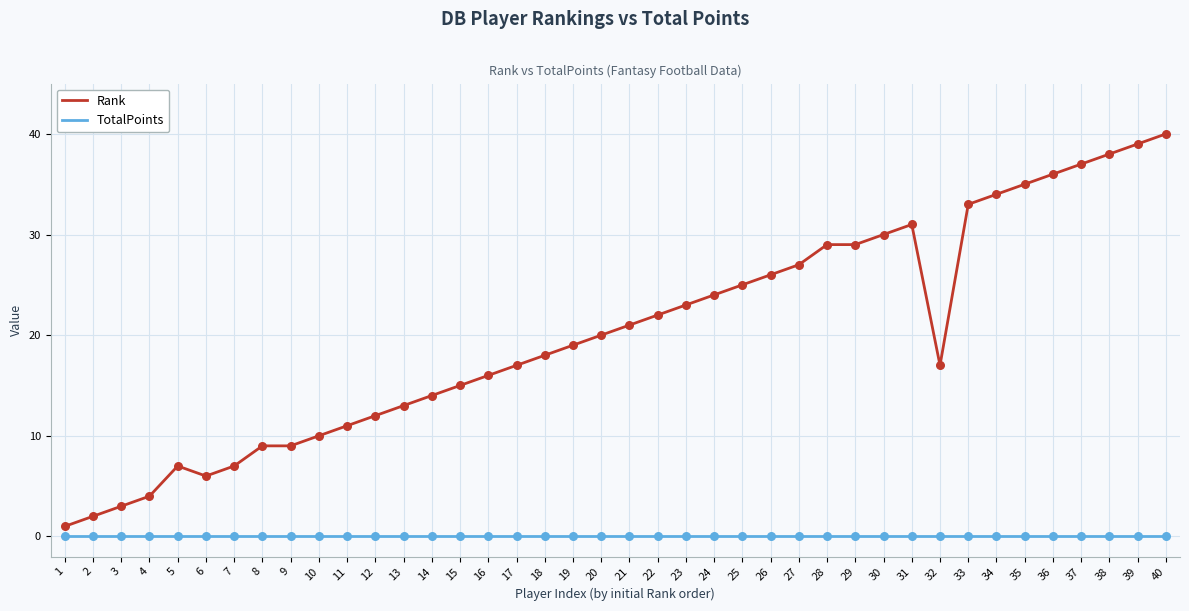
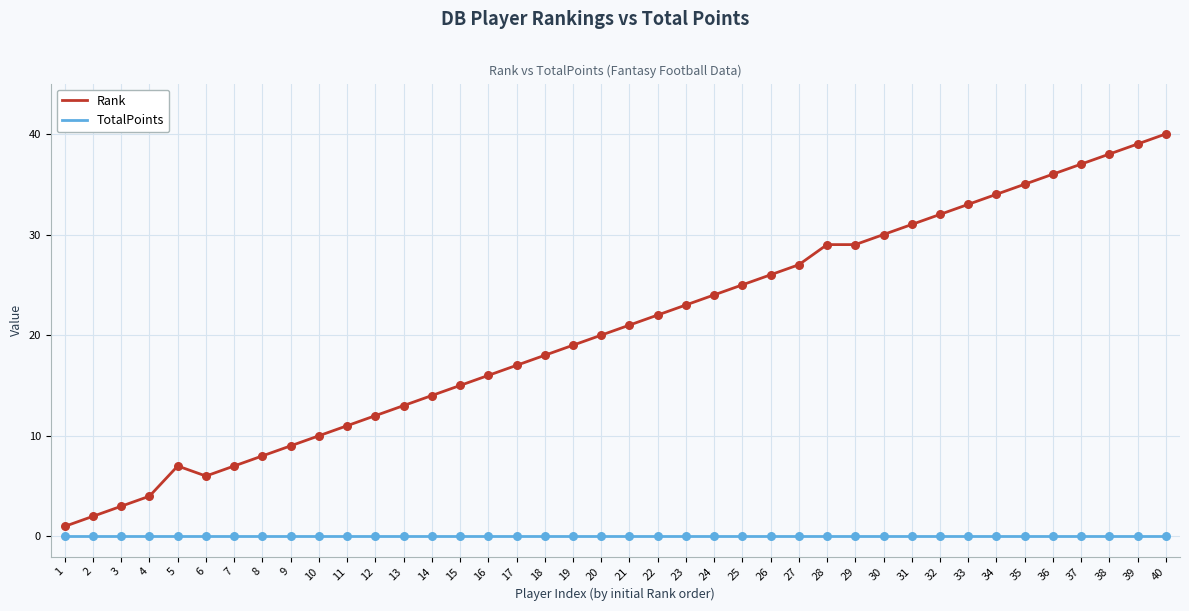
  {
    "Rank": {
      "1": 1,
      "2": 2,
      "3": 3,
      "4": 4,
      "5": 7,
      "6": 6,
      "7": 7,
-     "8": 9,
+     "8": 8,
      "9": 9,
      "10": 10,
      "11": 11,
      "12": 12,
      "13": 13,
      "14": 14,
      "15": 15,
      "16": 16,
      "17": 17,
      "18": 18,
      "19": 19,
      "20": 20,
      "21": 21,
      "22": 22,
      "23": 23,
      "24": 24,
      "25": 25,
      "26": 26,
      "27": 27,
      "28": 29,
      "29": 29,
      "30": 30,
      "31": 31,
-     "32": 17,
+     "32": 32,
      "33": 33,
      "34": 34,
      "35": 35,
      "36": 36,
      "37": 37,
      "38": 38,
      "39": 39,
      "40": 40
    },
    "TotalPoints": {
      "1": 0,
      "2": 0,
      "3": 0,
      "4": 0,
      "5": 0,
      "6": 0,
      "7": 0,
      "8": 0,
      "9": 0,
      "10": 0,
      "11": 0,
      "12": 0,
      "13": 0,
      "14": 0,
      "15": 0,
      "16": 0,
      "17": 0,
      "18": 0,
      "19": 0,
      "20": 0,
      "21": 0,
      "22": 0,
      "23": 0,
      "24": 0,
      "25": 0,
      "26": 0,
      "27": 0,
      "28": 0,
      "29": 0,
      "30": 0,
      "31": 0,
      "32": 0,
      "33": 0,
      "34": 0,
      "35": 0,
      "36": 0,
      "37": 0,
      "38": 0,
      "39": 0,
      "40": 0
    }
  }
